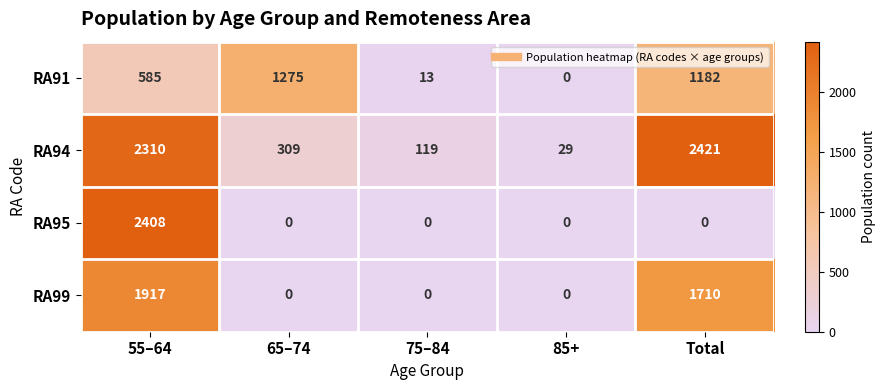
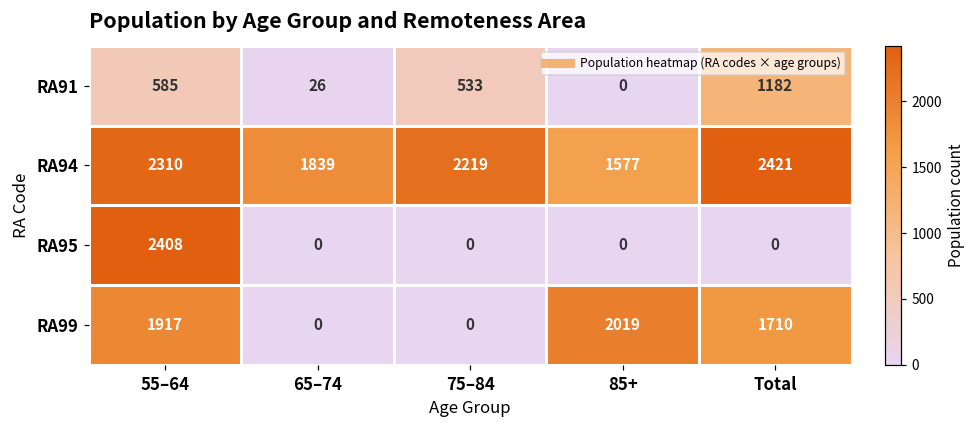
  {
    "RA91": {
      "55–64": 585,
-     "65–74": 1275,
-     "75–84": 13,
+     "65–74": 26,
+     "75–84": 533,
      "85+": 0,
      "Total": 1182
    },
    "RA94": {
      "55–64": 2310,
-     "65–74": 309,
-     "75–84": 119,
-     "85+": 29,
+     "65–74": 1839,
+     "75–84": 2219,
+     "85+": 1577,
      "Total": 2421
    },
    "RA95": {
      "55–64": 2408,
      "65–74": 0,
      "75–84": 0,
      "85+": 0,
      "Total": 0
    },
    "RA99": {
      "55–64": 1917,
      "65–74": 0,
      "75–84": 0,
-     "85+": 0,
+     "85+": 2019,
      "Total": 1710
    }
  }
